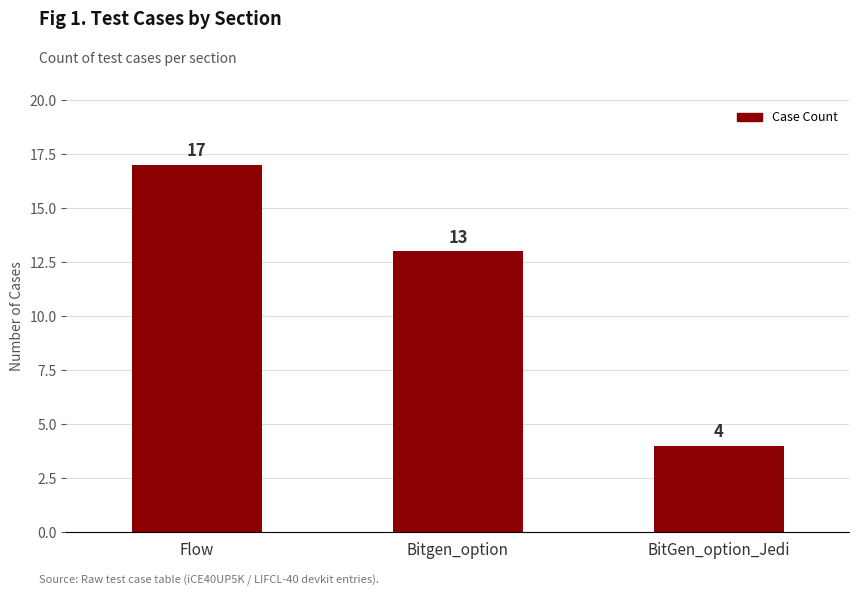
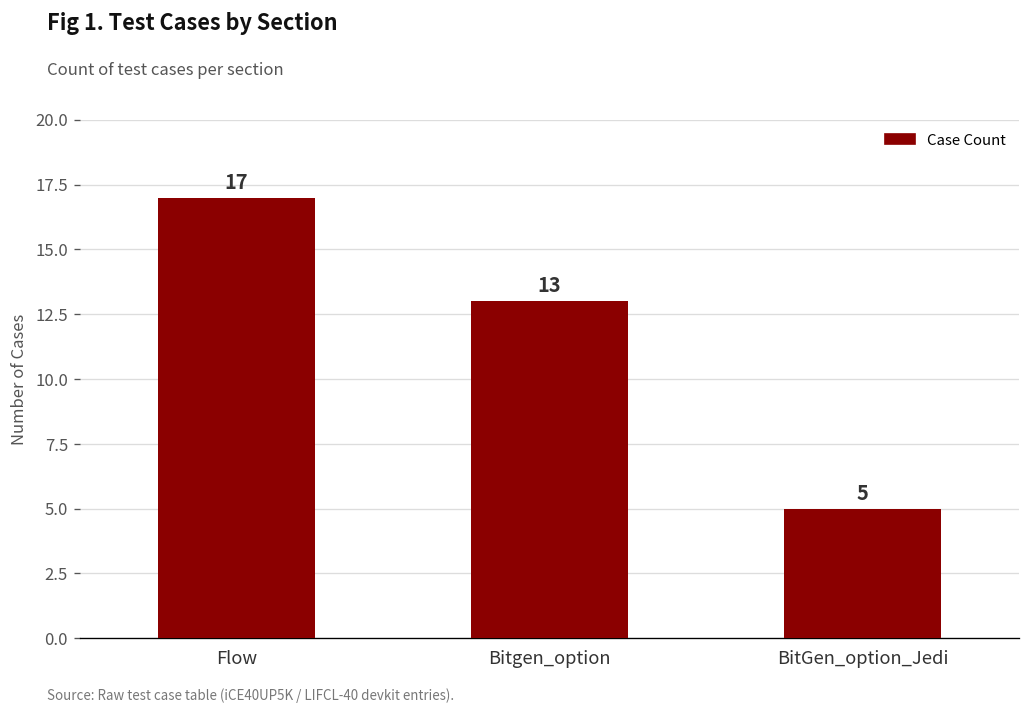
  {
    "Flow": 17,
    "Bitgen_option": 13,
-   "BitGen_option_Jedi": 4
+   "BitGen_option_Jedi": 5
  }
